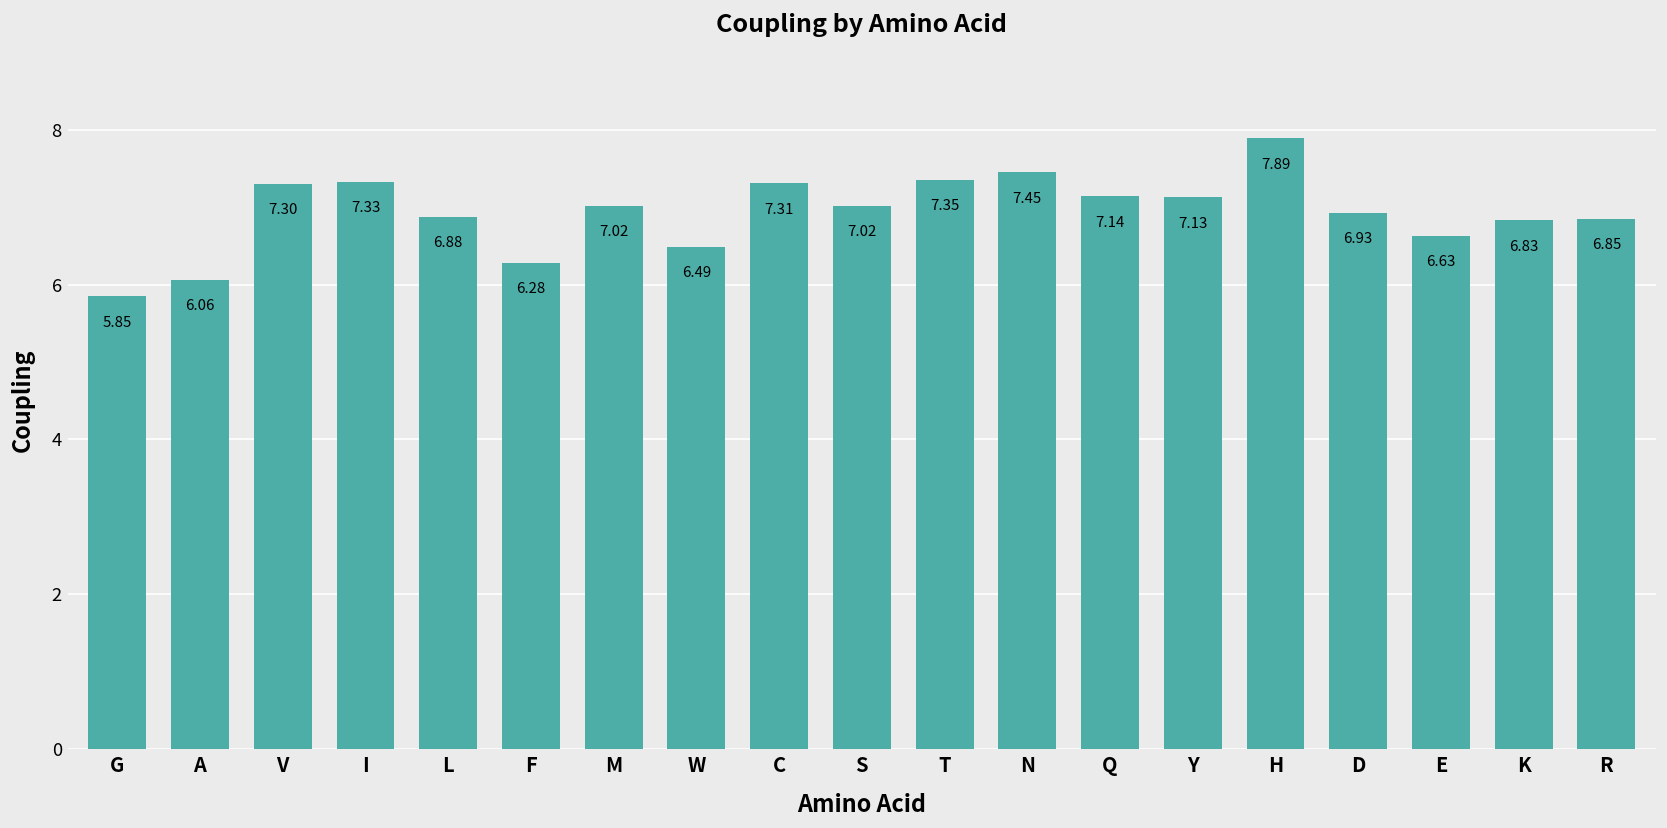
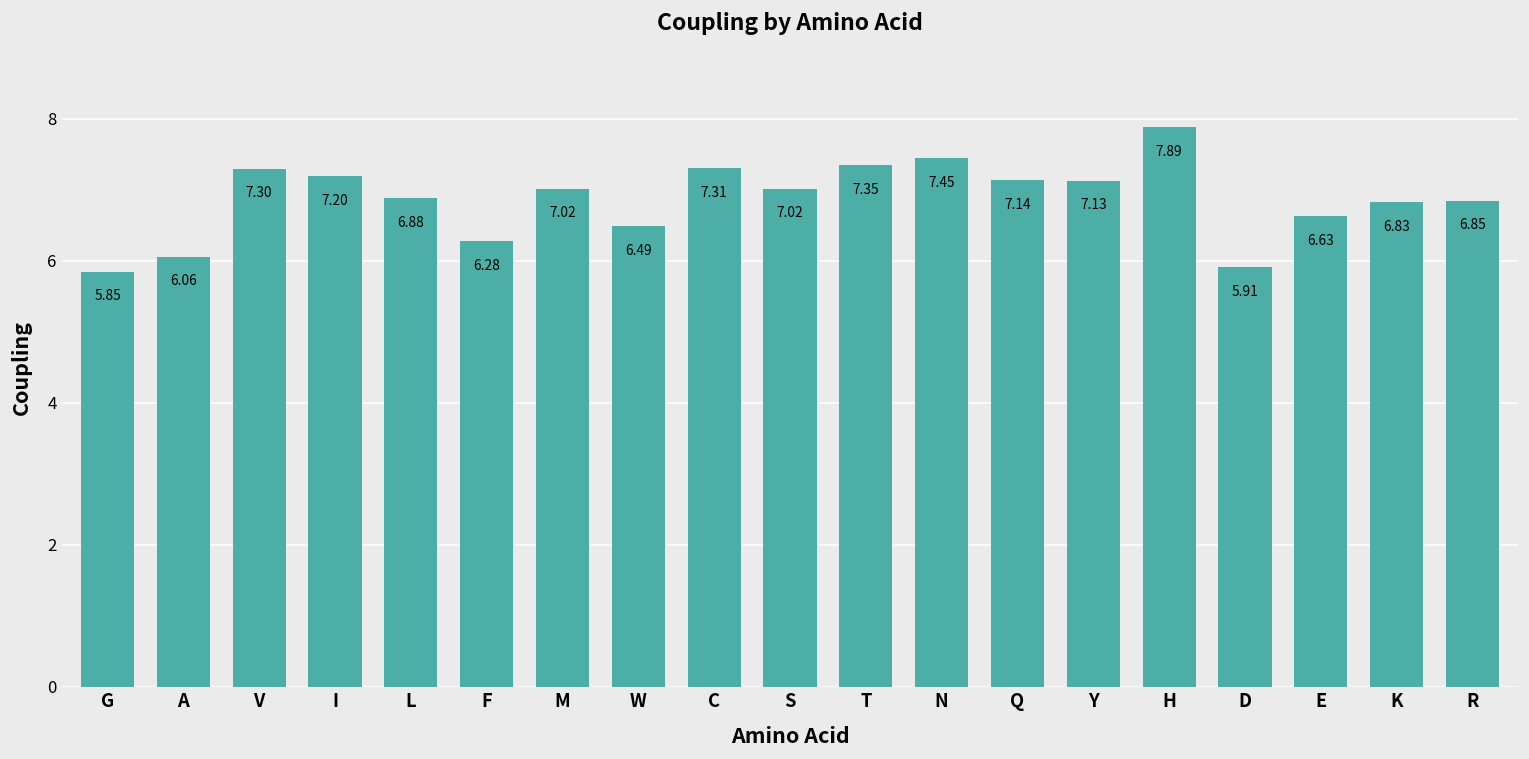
  {
    "G": 5.85,
    "A": 6.06,
    "V": 7.30,
-   "I": 7.33,
+   "I": 7.20,
    "L": 6.88,
    "F": 6.28,
    "M": 7.02,
    "W": 6.49,
    "C": 7.31,
    "S": 7.02,
    "T": 7.35,
    "N": 7.45,
    "Q": 7.14,
    "Y": 7.13,
    "H": 7.89,
-   "D": 6.93,
+   "D": 5.91,
    "E": 6.63,
    "K": 6.83,
    "R": 6.85
  }
